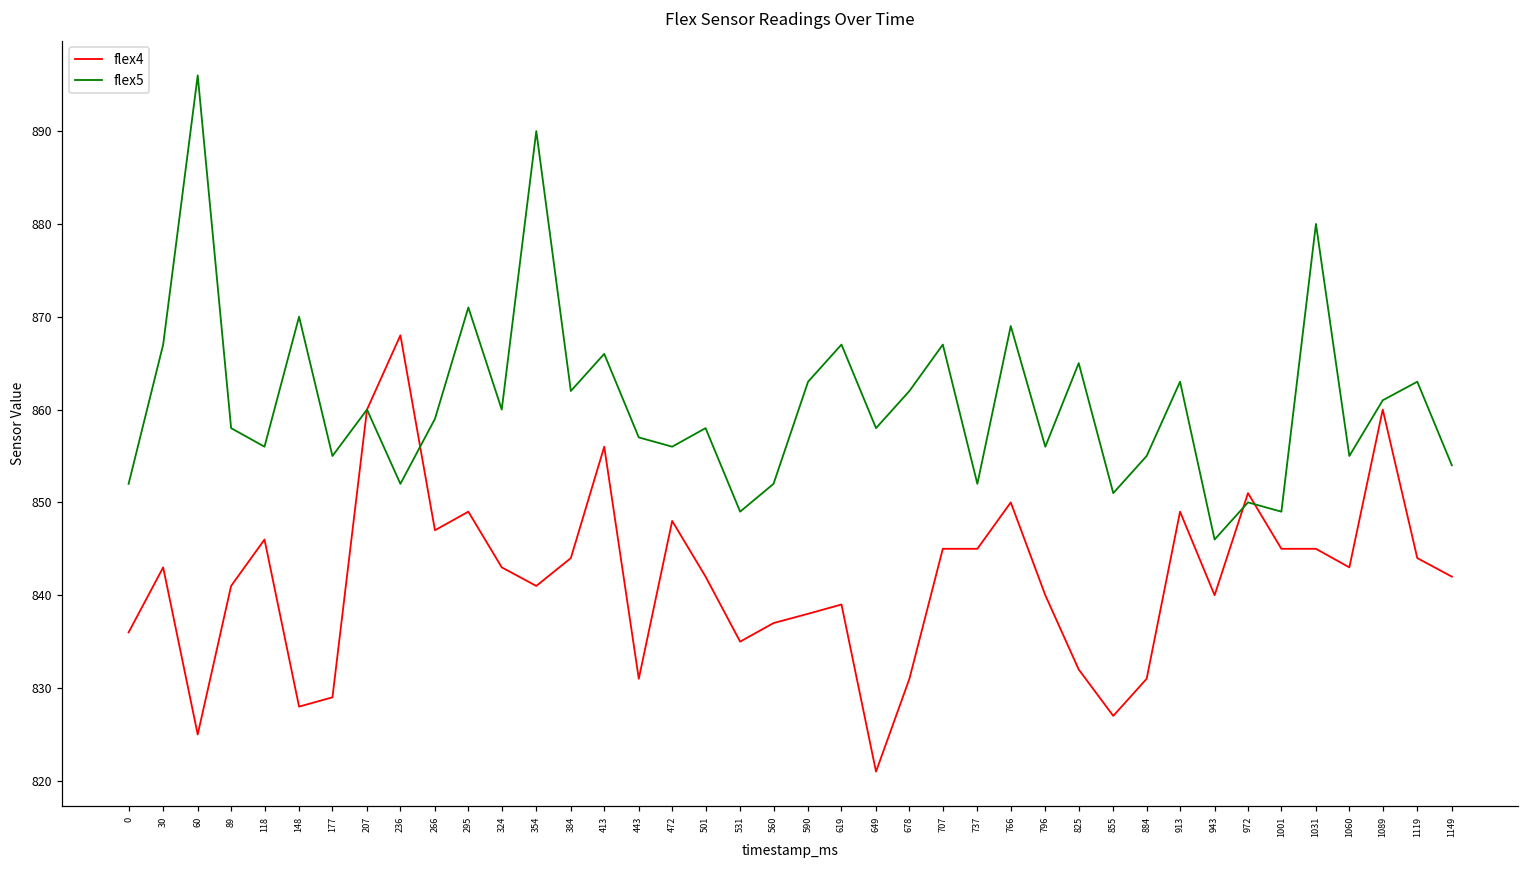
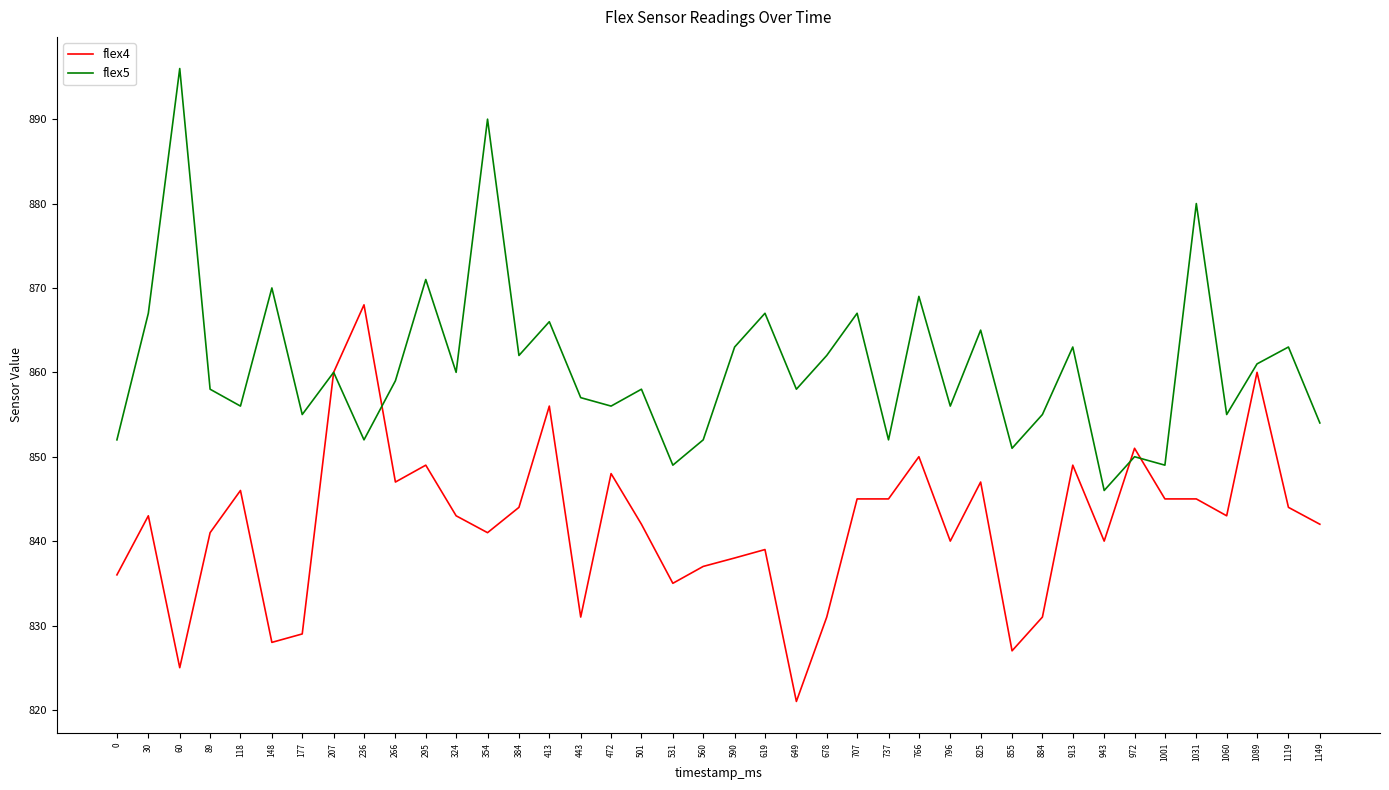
  {
    "flex4": {
      "0": 836,
      "30": 843,
      "60": 825,
      "89": 841,
      "118": 846,
      "148": 828,
      "177": 829,
      "236": 868,
      "266": 847,
      "295": 849,
      "324": 843,
      "354": 841,
      "384": 844,
      "413": 856,
      "443": 831,
      "472": 848,
      "501": 842,
      "531": 835,
      "560": 837,
      "590": 838,
      "619": 839,
      "649": 821,
      "678": 831,
      "707": 845,
      "737": 845,
      "766": 850,
      "796": 840,
-     "825": 832,
+     "825": 847,
      "855": 827,
      "884": 831,
      "913": 849,
      "943": 840,
      "972": 851,
      "1001": 845,
      "1031": 845,
      "1060": 843,
      "1089": 860,
      "1119": 844,
      "1149": 842
    },
    "flex5": {
      "0": 852,
      "30": 867,
      "60": 896,
      "89": 858,
      "118": 856,
      "148": 870,
      "177": 855,
      "236": 852,
      "266": 859,
      "295": 871,
      "324": 860,
      "354": 890,
      "384": 862,
      "413": 866,
      "443": 857,
      "472": 856,
      "501": 858,
      "531": 849,
      "560": 852,
      "590": 863,
      "619": 867,
      "649": 858,
      "678": 862,
      "707": 867,
      "737": 852,
      "766": 869,
      "796": 856,
      "825": 865,
      "855": 851,
      "884": 855,
      "913": 863,
      "943": 846,
      "972": 850,
      "1001": 849,
      "1031": 880,
      "1060": 855,
      "1089": 861,
      "1119": 863,
      "1149": 854
    }
  }
